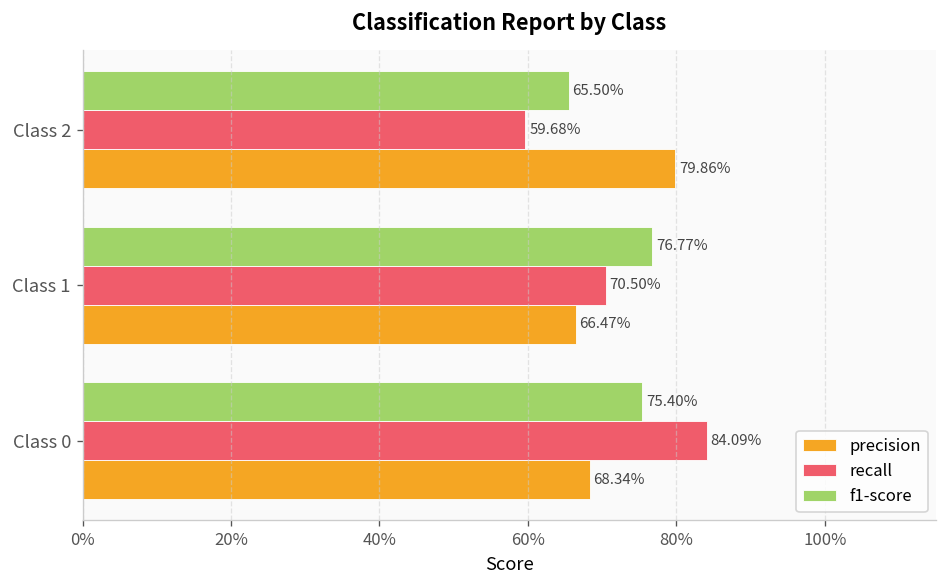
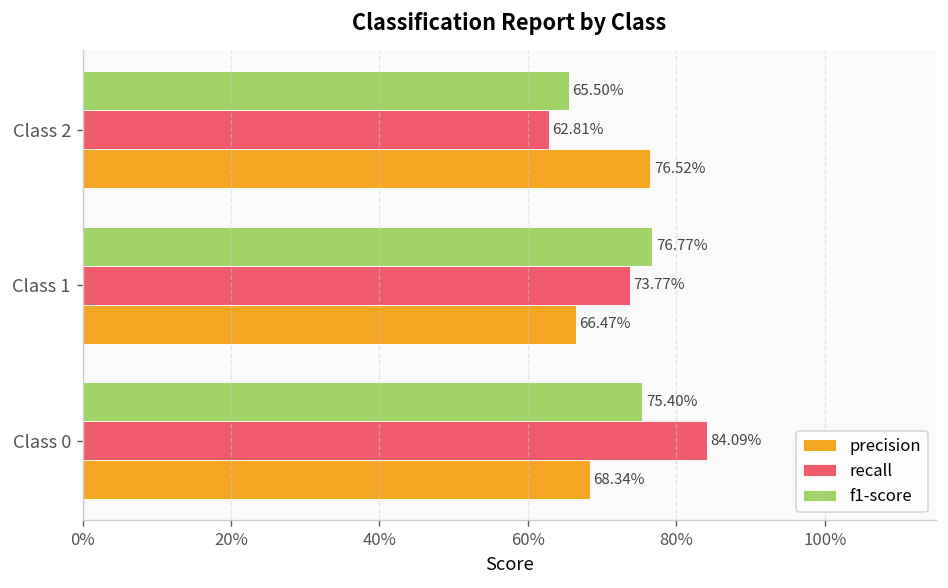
  {
    "precision": {
-     "Class 2": "79.86%",
+     "Class 2": "76.52%",
      "Class 1": "66.47%",
      "Class 0": "68.34%"
    },
    "recall": {
-     "Class 2": "59.68%",
-     "Class 1": "70.50%",
+     "Class 2": "62.81%",
+     "Class 1": "73.77%",
      "Class 0": "84.09%"
    },
    "f1-score": {
      "Class 2": "65.50%",
      "Class 1": "76.77%",
      "Class 0": "75.40%"
    }
  }
